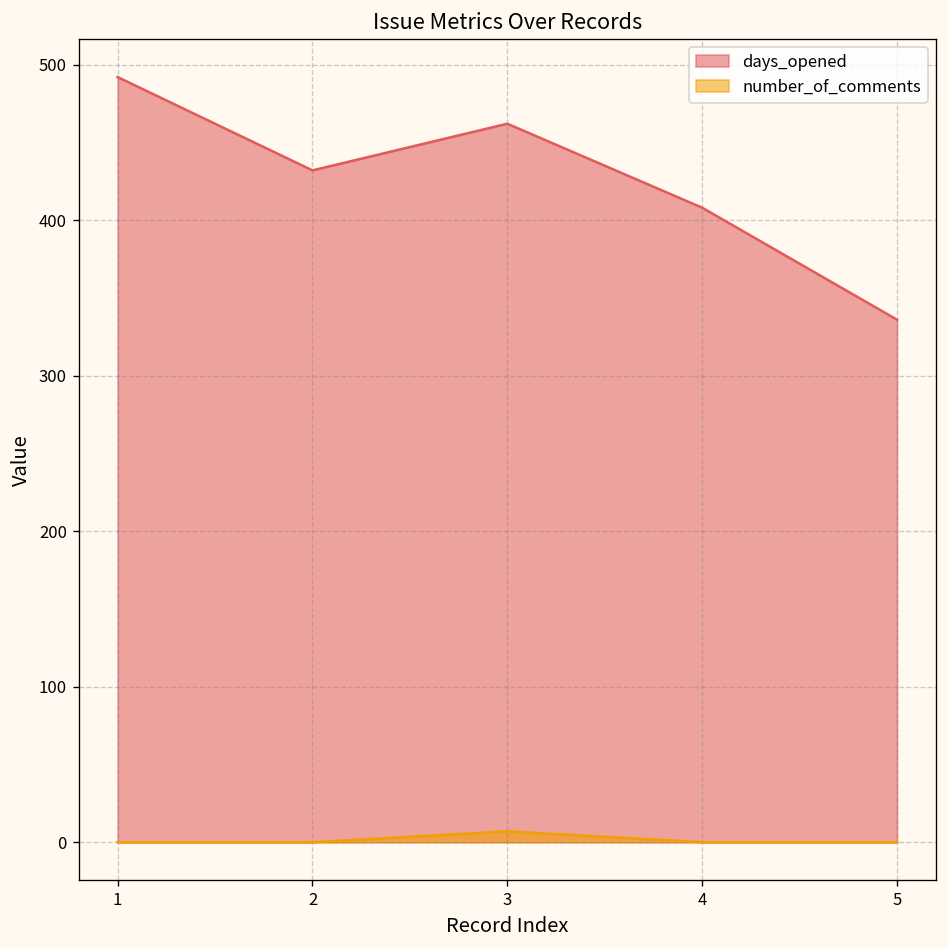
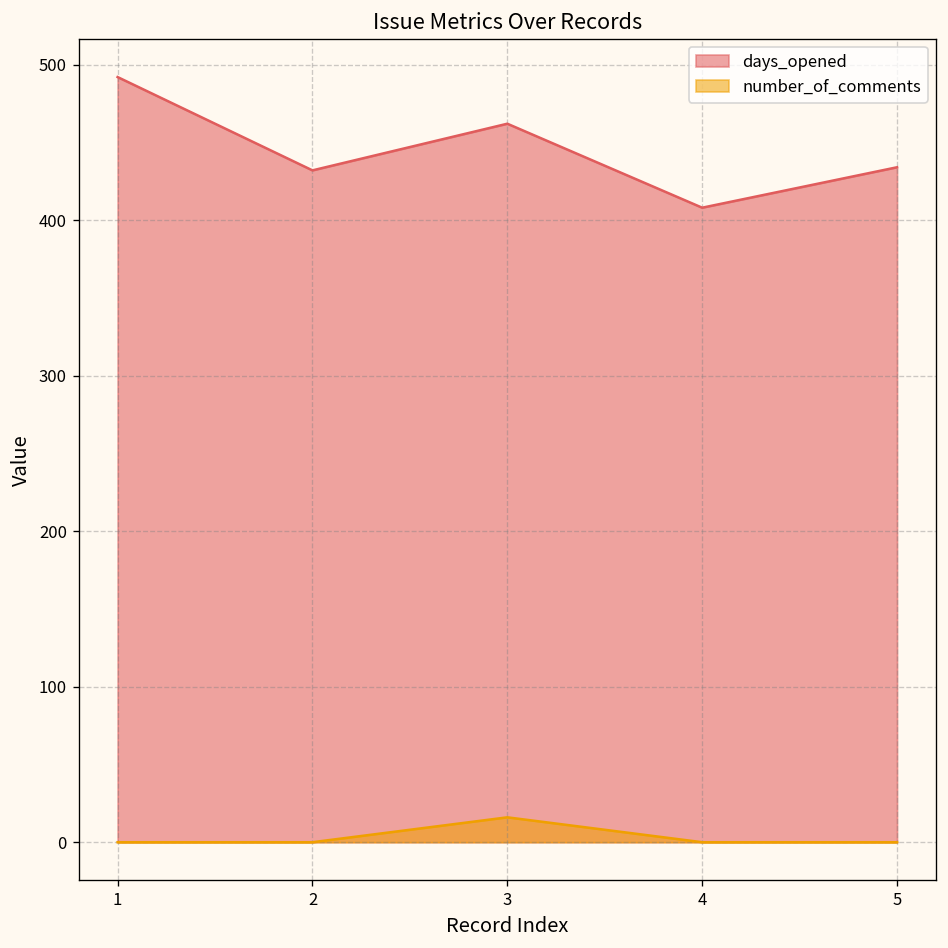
  {
    "days_opened": {
      "1": 492,
      "2": 432,
      "3": 462,
      "4": 408,
-     "5": 336
+     "5": 434
    },
    "number_of_comments": {
      "1": 0,
      "2": 0,
-     "3": 7,
+     "3": 16,
      "4": 0,
      "5": 0
    }
  }
